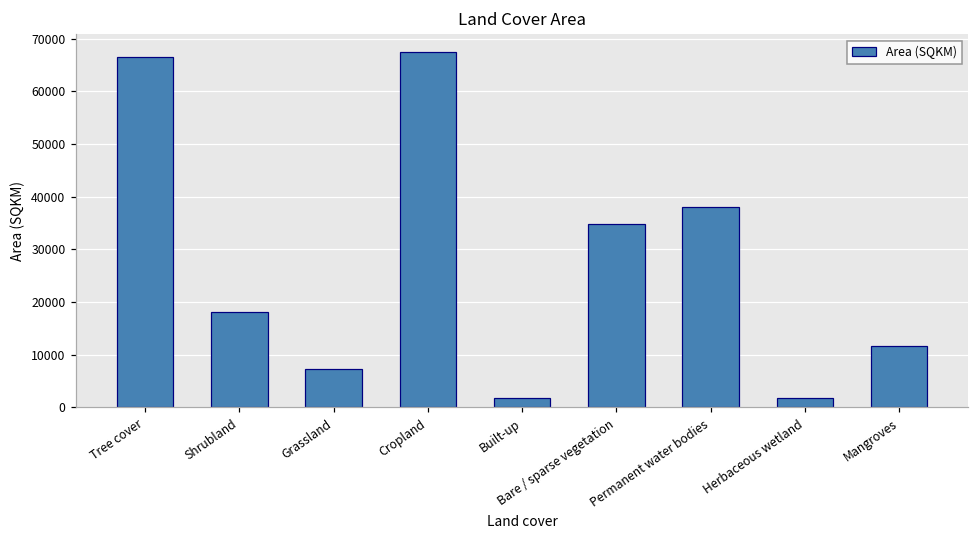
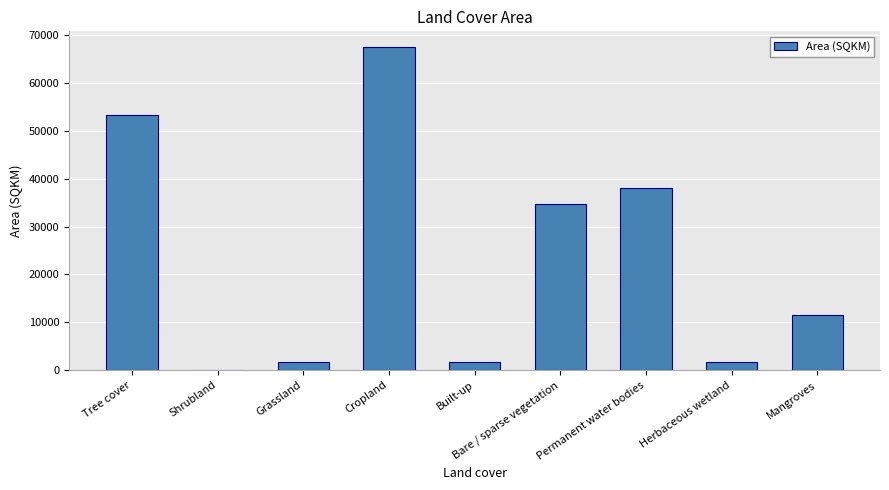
  {
-   "Tree cover": 67000,
-   "Shrubland": 18000,
-   "Grassland": 7000,
+   "Tree cover": 53000,
+   "Shrubland": 0,
+   "Grassland": 2000,
    "Cropland": 67000,
    "Built-up": 2000,
    "Bare / sparse vegetation": 35000,
    "Permanent water bodies": 38000,
    "Herbaceous wetland": 2000,
    "Mangroves": 12000
  }
